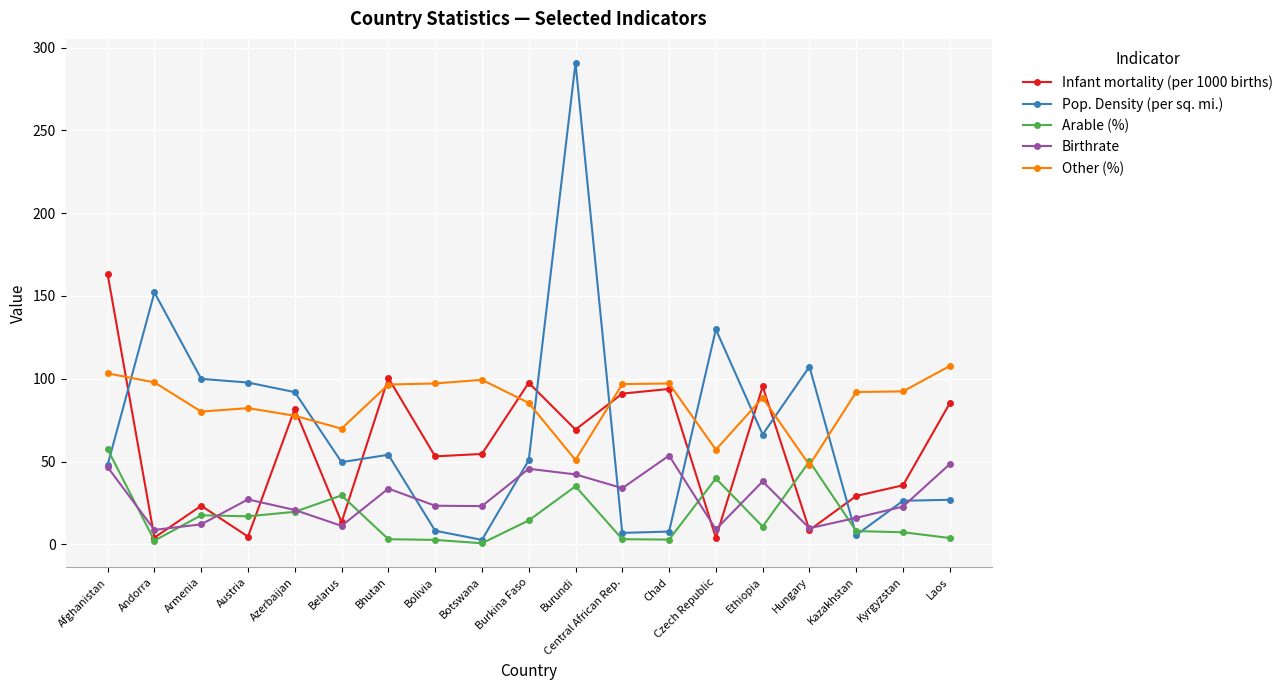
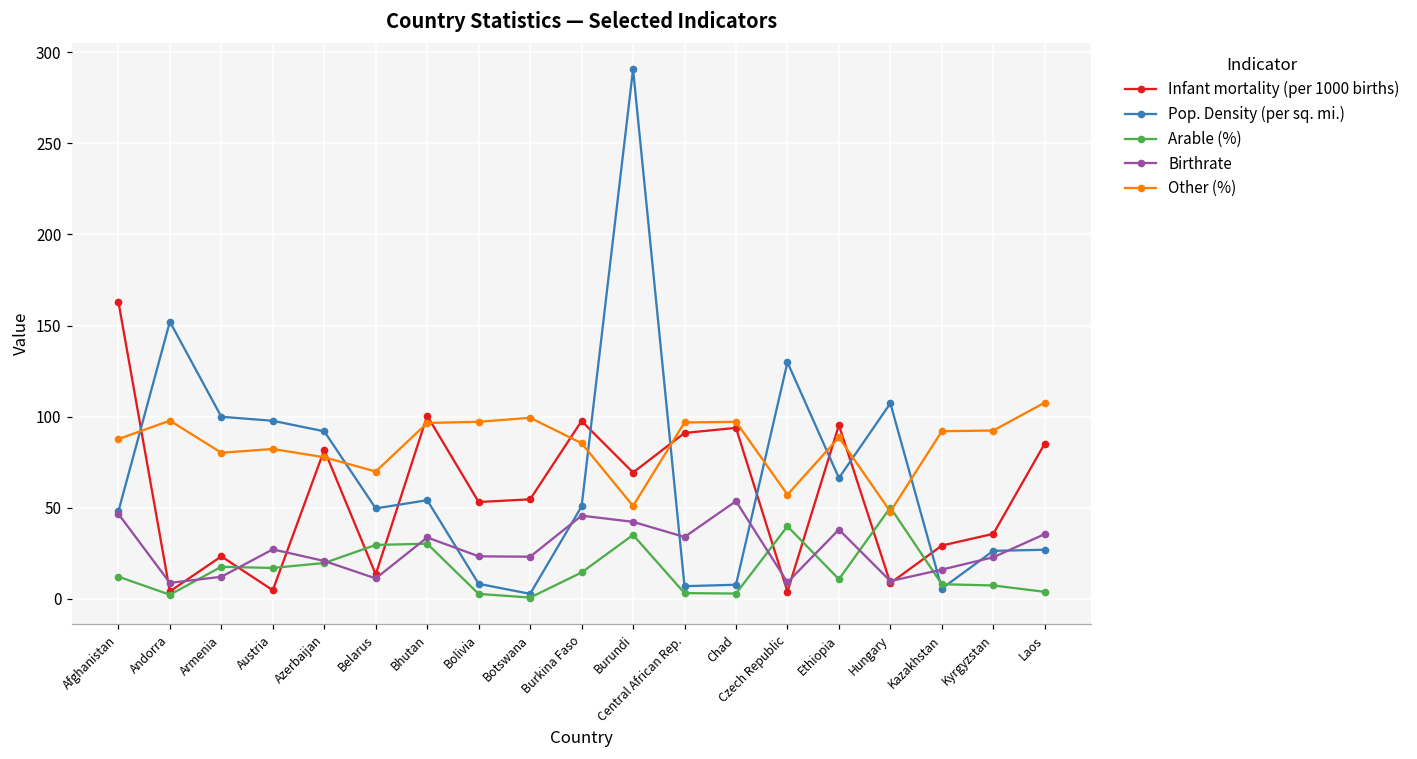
  {
    "Infant mortality (per 1000 births)": {
      "Afghanistan": 163,
      "Andorra": 4,
      "Armenia": 23,
      "Austria": 5,
      "Azerbaijan": 82,
      "Belarus": 13,
      "Bhutan": 100,
      "Bolivia": 53,
      "Botswana": 55,
      "Burkina Faso": 98,
      "Burundi": 69,
      "Central African Rep.": 91,
      "Chad": 94,
      "Czech Republic": 4,
      "Ethiopia": 95,
      "Kazakhstan": 29,
      "Kyrgyzstan": 36,
      "Laos": 85
    },
    "Pop. Density (per sq. mi.)": {
      "Andorra": 152,
      "Armenia": 100,
      "Austria": 98,
      "Azerbaijan": 92,
      "Belarus": 50,
      "Bhutan": 54,
      "Bolivia": 8,
      "Botswana": 3,
      "Burkina Faso": 51,
      "Burundi": 291,
      "Central African Rep.": 7,
      "Chad": 8,
      "Czech Republic": 130,
      "Ethiopia": 66,
      "Hungary": 107,
      "Kazakhstan": 6,
      "Kyrgyzstan": 26,
      "Laos": 27
    },
    "Arable (%)": {
-     "Afghanistan": 57,
+     "Afghanistan": 12,
      "Andorra": 2,
      "Armenia": 18,
      "Austria": 17,
      "Belarus": 30,
-     "Bhutan": 3,
+     "Bhutan": 30,
      "Bolivia": 3,
      "Botswana": 1,
      "Burkina Faso": 14,
      "Burundi": 35,
      "Central African Rep.": 3,
      "Chad": 3,
      "Czech Republic": 40,
      "Ethiopia": 11,
      "Hungary": 50,
      "Kazakhstan": 8,
      "Kyrgyzstan": 7,
      "Laos": 4
    },
    "Birthrate": {
      "Andorra": 9,
      "Armenia": 12,
      "Austria": 27,
      "Belarus": 11,
      "Bhutan": 34,
      "Bolivia": 23,
      "Botswana": 23,
      "Burkina Faso": 46,
      "Burundi": 42,
      "Central African Rep.": 34,
      "Chad": 54,
      "Czech Republic": 9,
      "Ethiopia": 38,
      "Kazakhstan": 16,
      "Kyrgyzstan": 23,
-     "Laos": 48
+     "Laos": 35
    },
    "Other (%)": {
-     "Afghanistan": 103,
+     "Afghanistan": 88,
      "Andorra": 98,
      "Armenia": 80,
      "Austria": 82,
      "Azerbaijan": 78,
      "Belarus": 70,
      "Bhutan": 96,
      "Bolivia": 97,
      "Botswana": 99,
      "Burkina Faso": 85,
      "Burundi": 51,
      "Central African Rep.": 97,
      "Chad": 97,
      "Czech Republic": 57,
      "Ethiopia": 89,
      "Hungary": 48,
      "Kazakhstan": 92,
      "Kyrgyzstan": 92,
      "Laos": 108
    }
  }
